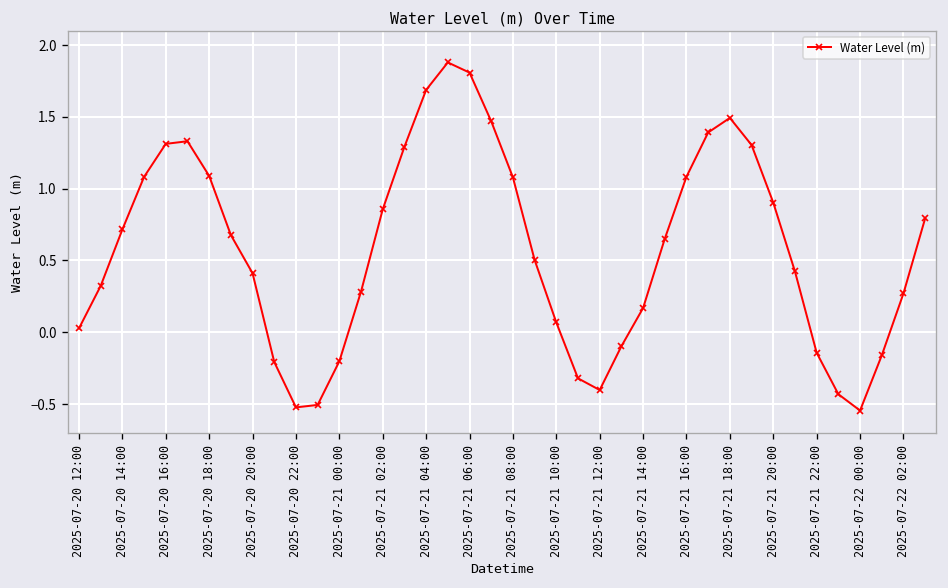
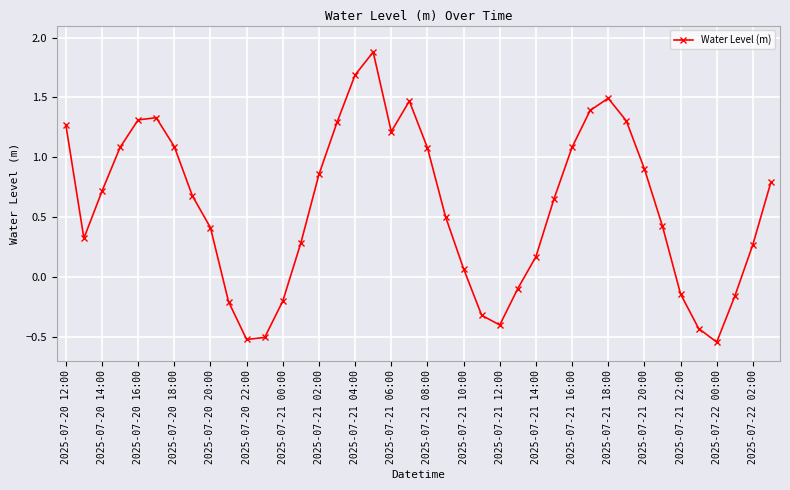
  {
-   "2025-07-20 12:00": 0.03,
+   "2025-07-20 12:00": 1.27,
    "2025-07-20 14:00": 0.72,
    "2025-07-20 16:00": 1.31,
    "2025-07-20 18:00": 1.09,
    "2025-07-20 20:00": 0.41,
    "2025-07-20 22:00": -0.52,
    "2025-07-21 00:00": -0.20,
    "2025-07-21 02:00": 0.86,
    "2025-07-21 04:00": 1.69,
-   "2025-07-21 06:00": 1.81,
+   "2025-07-21 06:00": 1.21,
    "2025-07-21 08:00": 1.08,
    "2025-07-21 10:00": 0.07,
    "2025-07-21 12:00": -0.40,
    "2025-07-21 14:00": 0.17,
    "2025-07-21 16:00": 1.08,
    "2025-07-21 18:00": 1.49,
    "2025-07-21 20:00": 0.90,
    "2025-07-21 22:00": -0.14,
    "2025-07-22 00:00": -0.54,
    "2025-07-22 02:00": 0.27
  }
